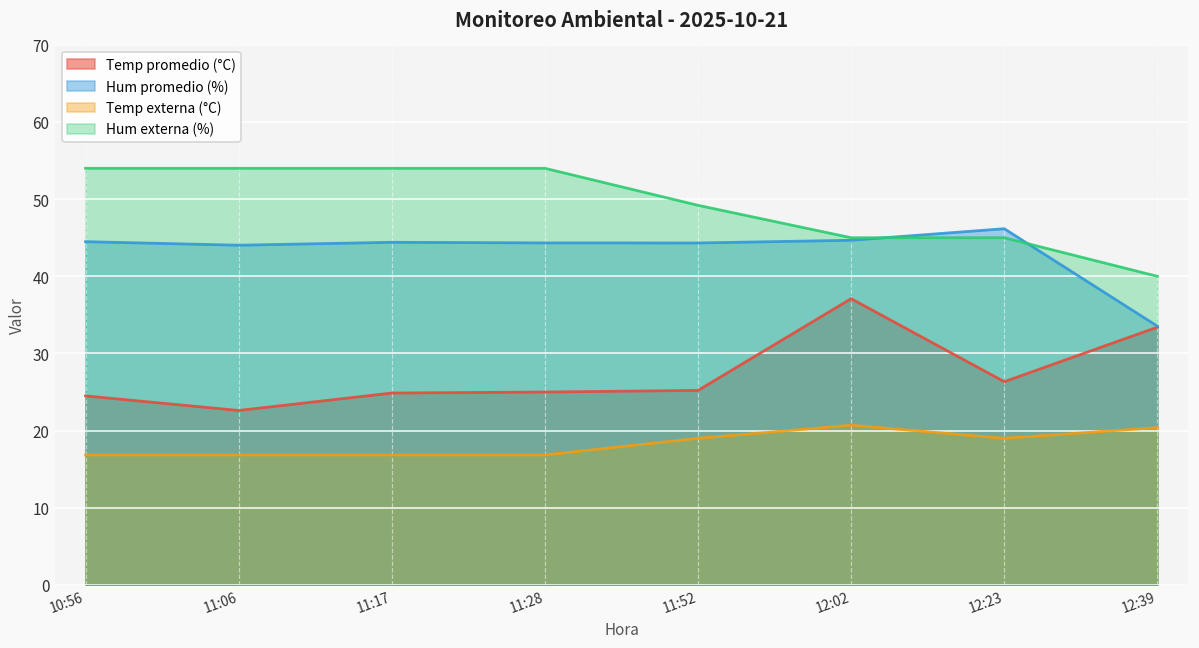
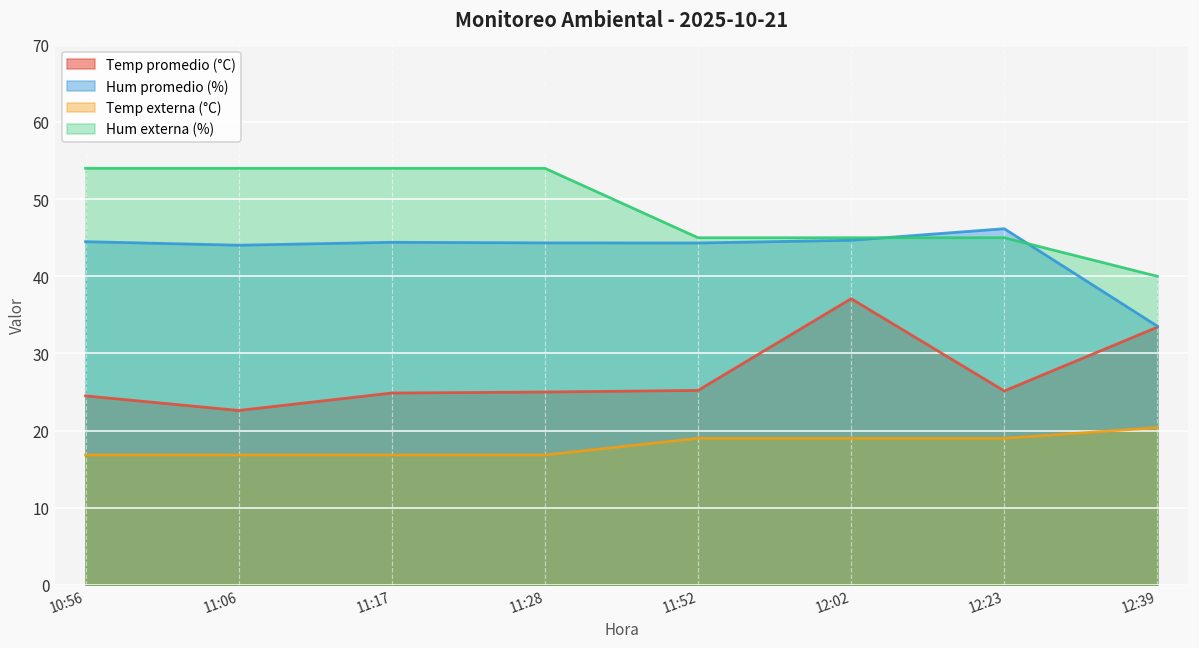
  {
    "Temp promedio (°C)": {
      "10:56": 25,
      "11:06": 23,
      "11:17": 25,
      "11:28": 25,
      "11:52": 25,
      "12:02": 37,
-     "12:23": 26
+     "12:23": 25
    },
    "Hum promedio (%)": {
      "10:56": 44,
      "11:06": 44,
      "11:17": 44,
      "11:28": 44,
      "11:52": 44,
      "12:23": 46
    },
    "Temp externa (°C)": {
      "10:56": 17,
      "11:06": 17,
      "11:17": 17,
      "11:28": 17,
      "11:52": 19,
-     "12:02": 21,
+     "12:02": 19,
      "12:23": 19,
      "12:39": 20
    },
    "Hum externa (%)": {
      "10:56": 54,
      "11:06": 54,
      "11:17": 54,
      "11:28": 54,
-     "11:52": 49,
+     "11:52": 45,
      "12:23": 45,
      "12:39": 40
    }
  }
